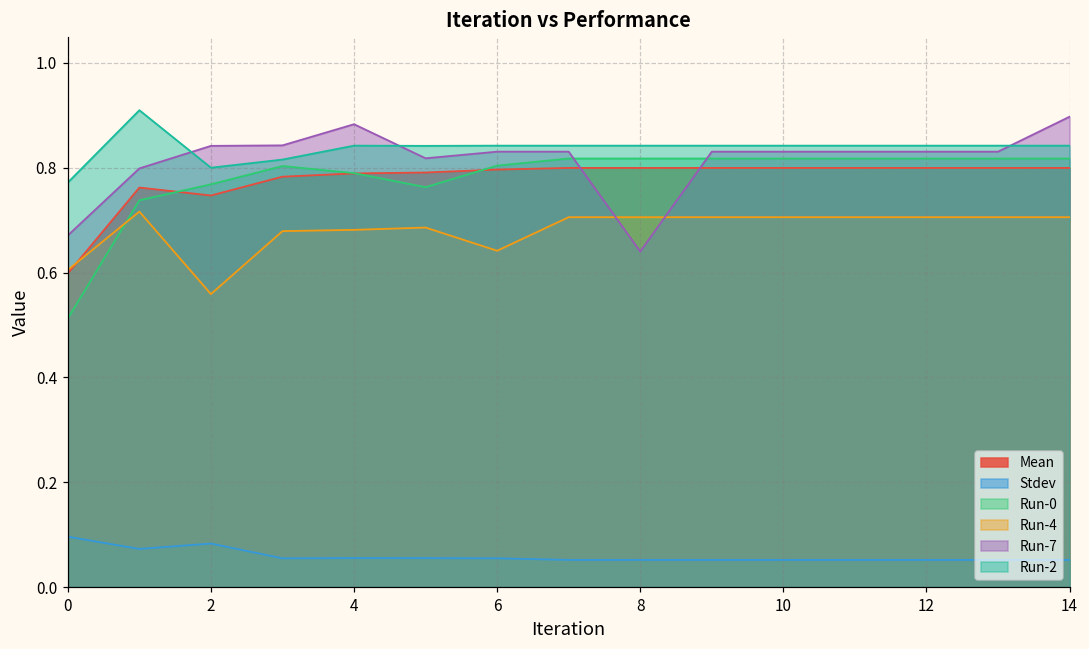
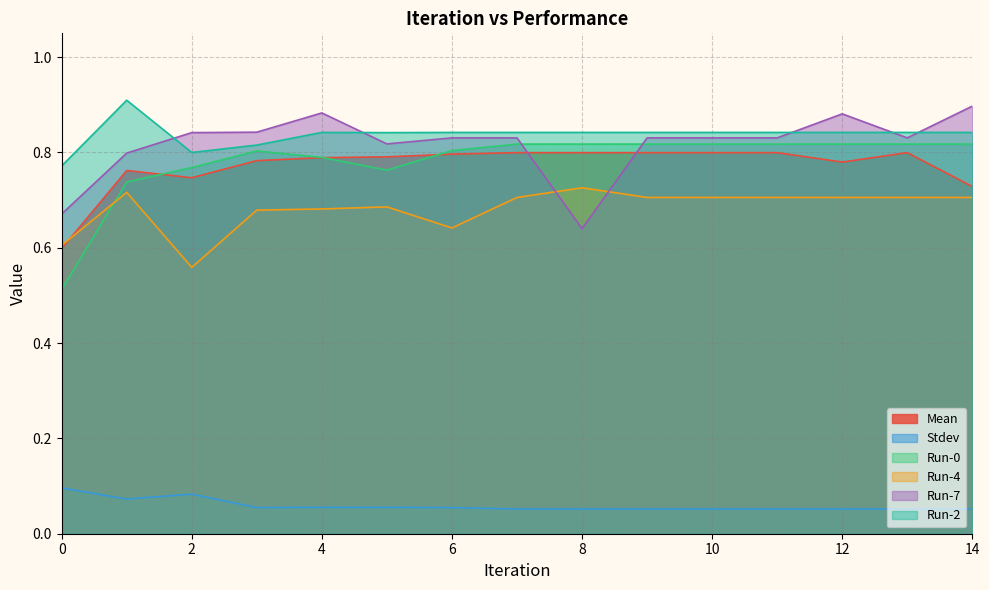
  {
    "Mean": {
      "0": 0.60,
      "2": 0.75,
      "6": 0.80,
      "8": 0.80,
      "10": 0.80,
-     "12": 0.80,
-     "14": 0.80
+     "12": 0.78,
+     "14": 0.73
    },
    "Run-4": {
      "0": 0.60,
      "2": 0.56,
      "4": 0.68,
      "6": 0.64,
-     "8": 0.71,
+     "8": 0.73,
      "10": 0.71,
      "12": 0.71,
      "14": 0.71
    },
    "Run-7": {
      "0": 0.67,
      "2": 0.84,
      "4": 0.88,
      "6": 0.83,
      "8": 0.64,
      "10": 0.83,
-     "12": 0.83,
+     "12": 0.88,
      "14": 0.90
    }
  }
